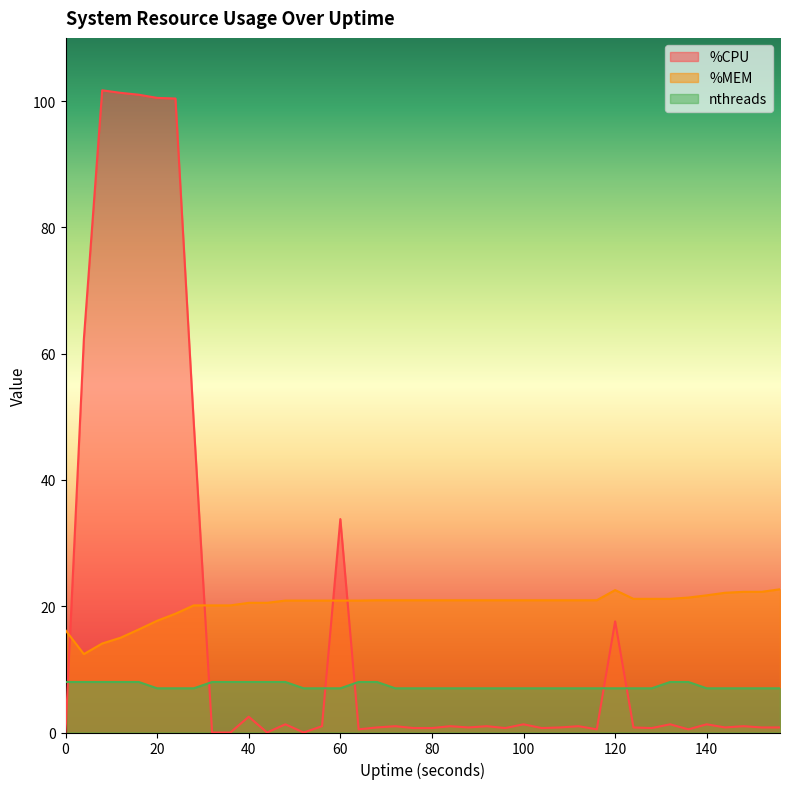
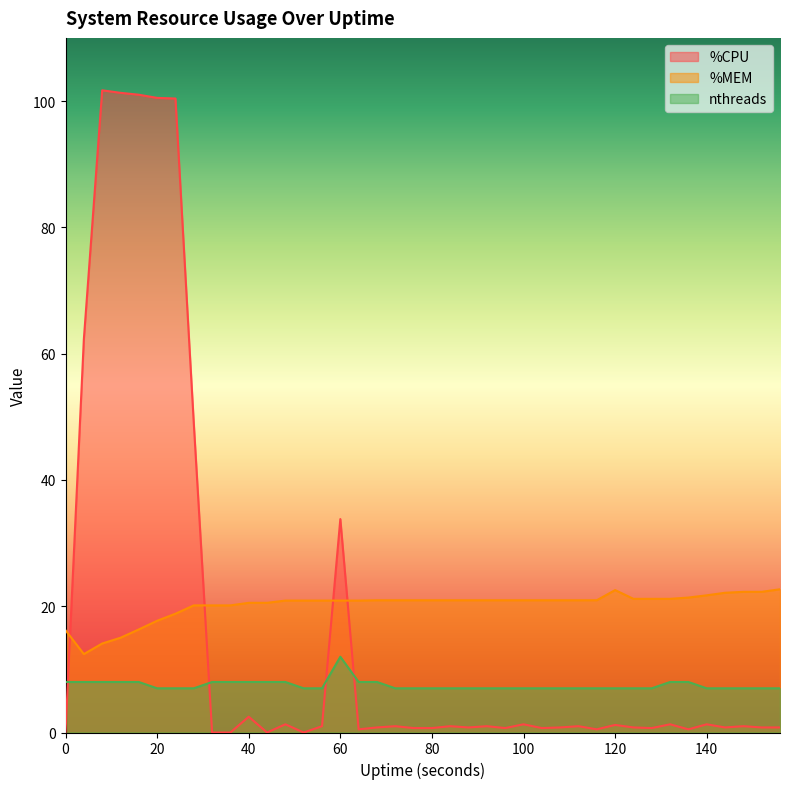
  {
    "%CPU": {
      "0": 0,
      "20": 101,
      "40": 3,
      "60": 34,
      "80": 1,
      "100": 1,
-     "120": 18,
+     "120": 1,
      "140": 1
    },
    "%MEM": {
      "0": 16,
      "20": 18,
      "40": 21,
      "60": 21,
      "80": 21,
      "100": 21,
      "120": 23,
      "140": 22
    },
    "nthreads": {
      "0": 8,
      "20": 7,
      "40": 8,
-     "60": 7,
+     "60": 12,
      "80": 7,
      "100": 7,
      "120": 7,
      "140": 7
    }
  }
